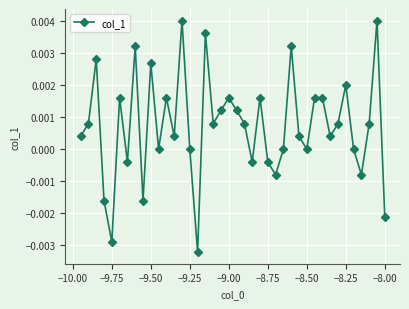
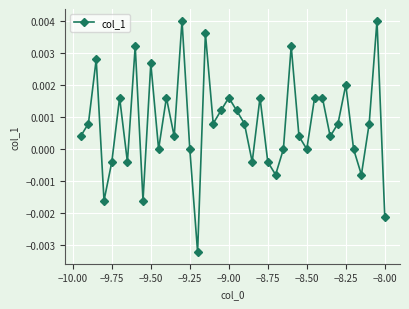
  {
-   "−9.75": -0.0029,
+   "−9.75": -0.0004,
    "−9.50": 0.0027,
    "−9.25": 0.0000,
    "−9.00": 0.0016,
    "−8.75": -0.0004,
    "−8.50": 0.0000,
    "−8.25": 0.0020,
    "−8.00": -0.0021
  }
